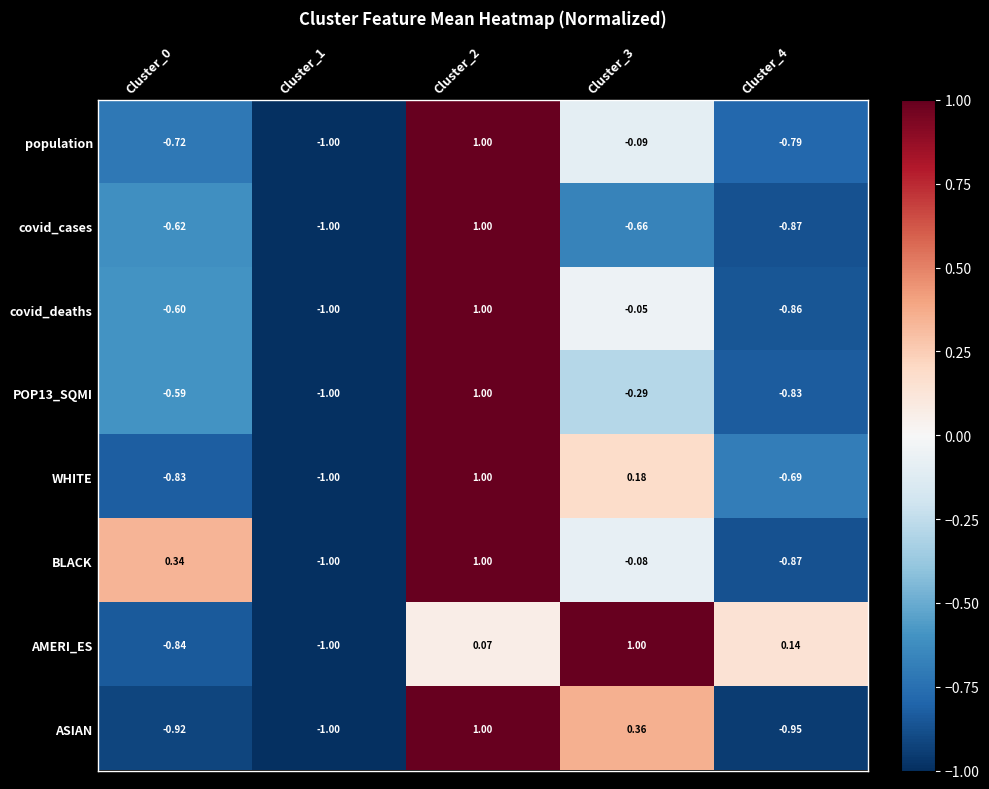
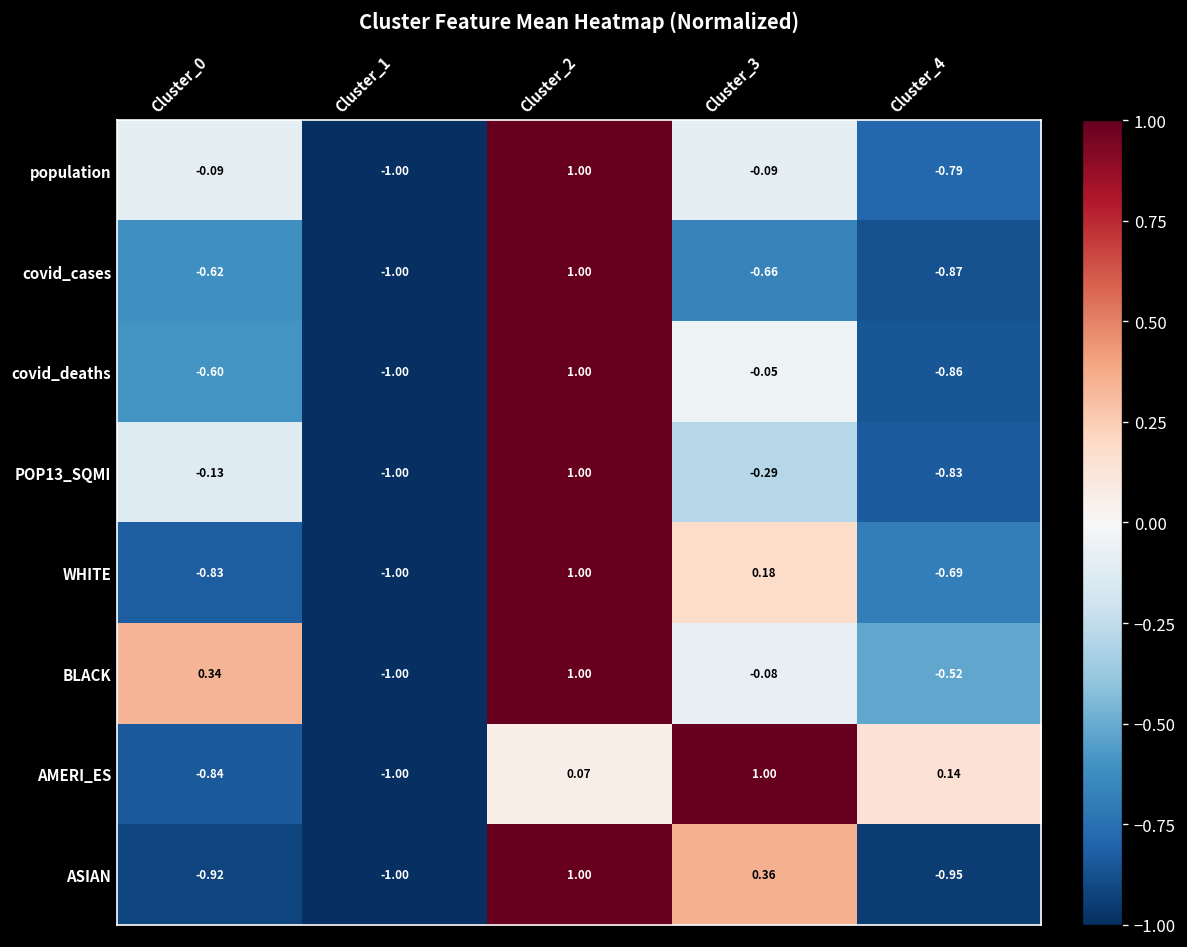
  {
    "population": {
-     "Cluster_0": -0.72,
+     "Cluster_0": -0.09,
      "Cluster_1": -1.00,
      "Cluster_2": 1.00,
      "Cluster_3": -0.09,
      "Cluster_4": -0.79
    },
    "covid_cases": {
      "Cluster_0": -0.62,
      "Cluster_1": -1.00,
      "Cluster_2": 1.00,
      "Cluster_3": -0.66,
      "Cluster_4": -0.87
    },
    "covid_deaths": {
      "Cluster_0": -0.60,
      "Cluster_1": -1.00,
      "Cluster_2": 1.00,
      "Cluster_3": -0.05,
      "Cluster_4": -0.86
    },
    "POP13_SQMI": {
-     "Cluster_0": -0.59,
+     "Cluster_0": -0.13,
      "Cluster_1": -1.00,
      "Cluster_2": 1.00,
      "Cluster_3": -0.29,
      "Cluster_4": -0.83
    },
    "WHITE": {
      "Cluster_0": -0.83,
      "Cluster_1": -1.00,
      "Cluster_2": 1.00,
      "Cluster_3": 0.18,
      "Cluster_4": -0.69
    },
    "BLACK": {
      "Cluster_0": 0.34,
      "Cluster_1": -1.00,
      "Cluster_2": 1.00,
      "Cluster_3": -0.08,
-     "Cluster_4": -0.87
+     "Cluster_4": -0.52
    },
    "AMERI_ES": {
      "Cluster_0": -0.84,
      "Cluster_1": -1.00,
      "Cluster_2": 0.07,
      "Cluster_3": 1.00,
      "Cluster_4": 0.14
    },
    "ASIAN": {
      "Cluster_0": -0.92,
      "Cluster_1": -1.00,
      "Cluster_2": 1.00,
      "Cluster_3": 0.36,
      "Cluster_4": -0.95
    }
  }
